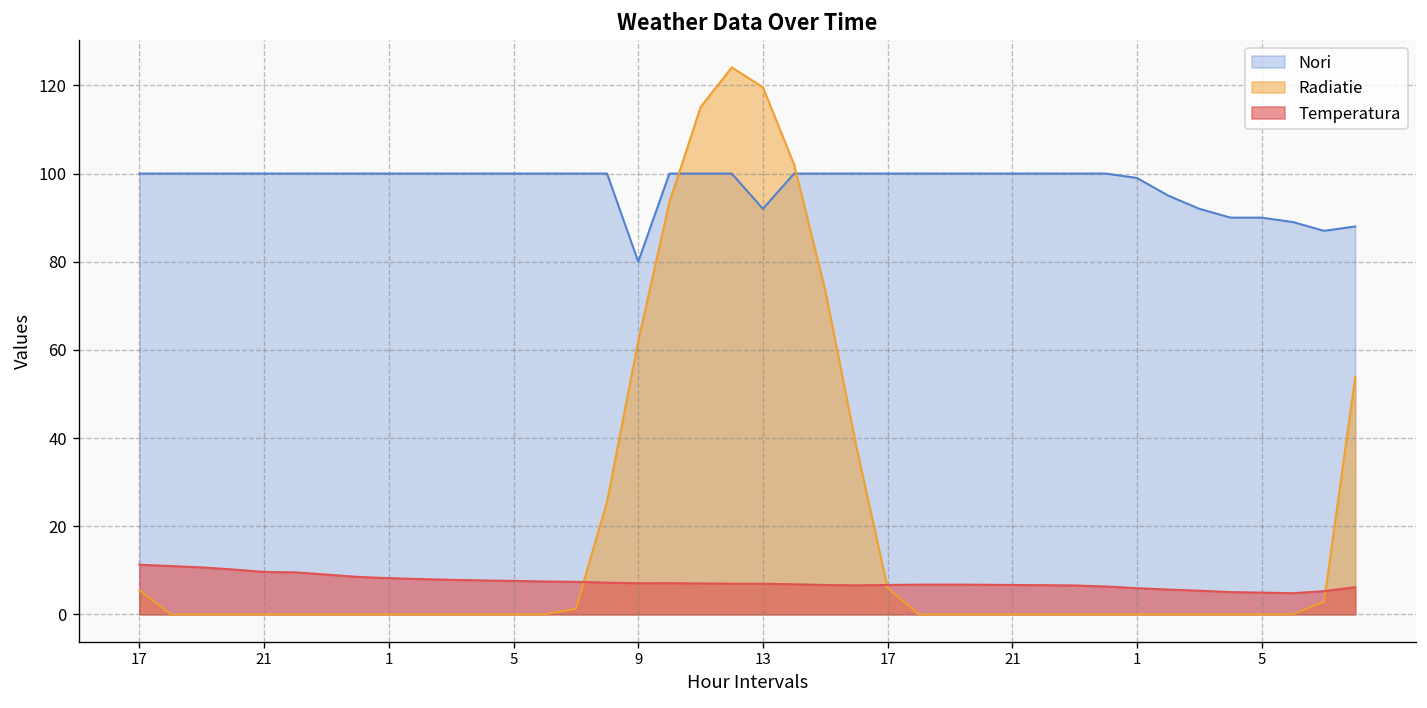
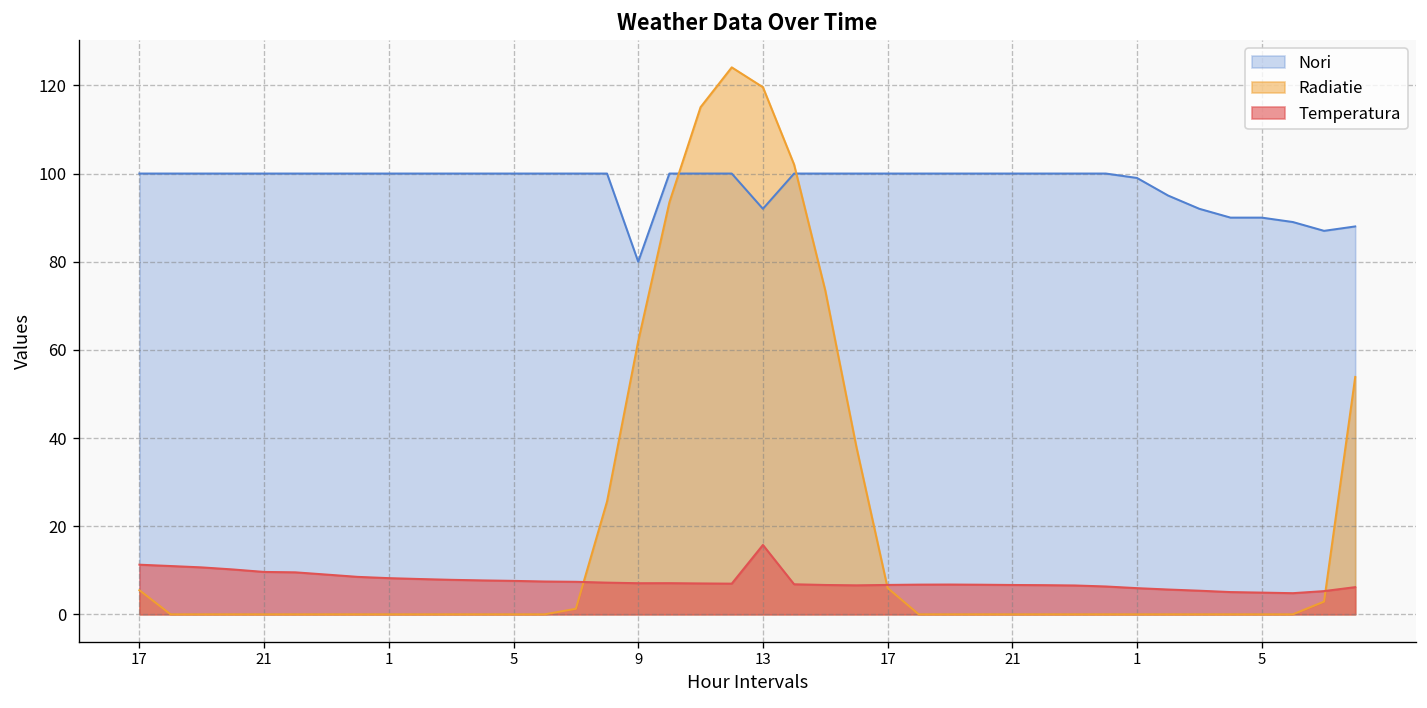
  {
    "Nori": {
      "9": 80,
      "13": 92
    },
    "Radiatie": {
      "9": 62,
      "13": 120
    },
    "Temperatura": {
      "9": 7,
-     "13": 7
+     "13": 16
    }
  }
